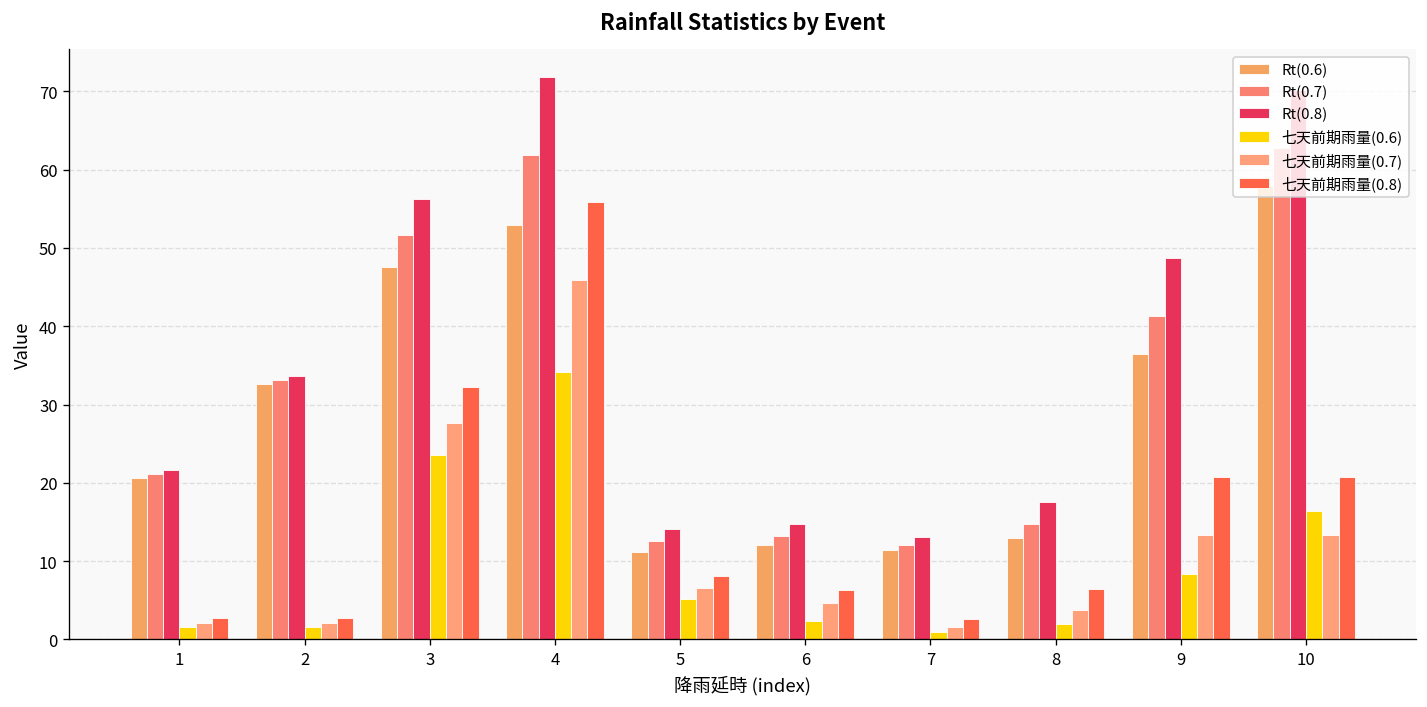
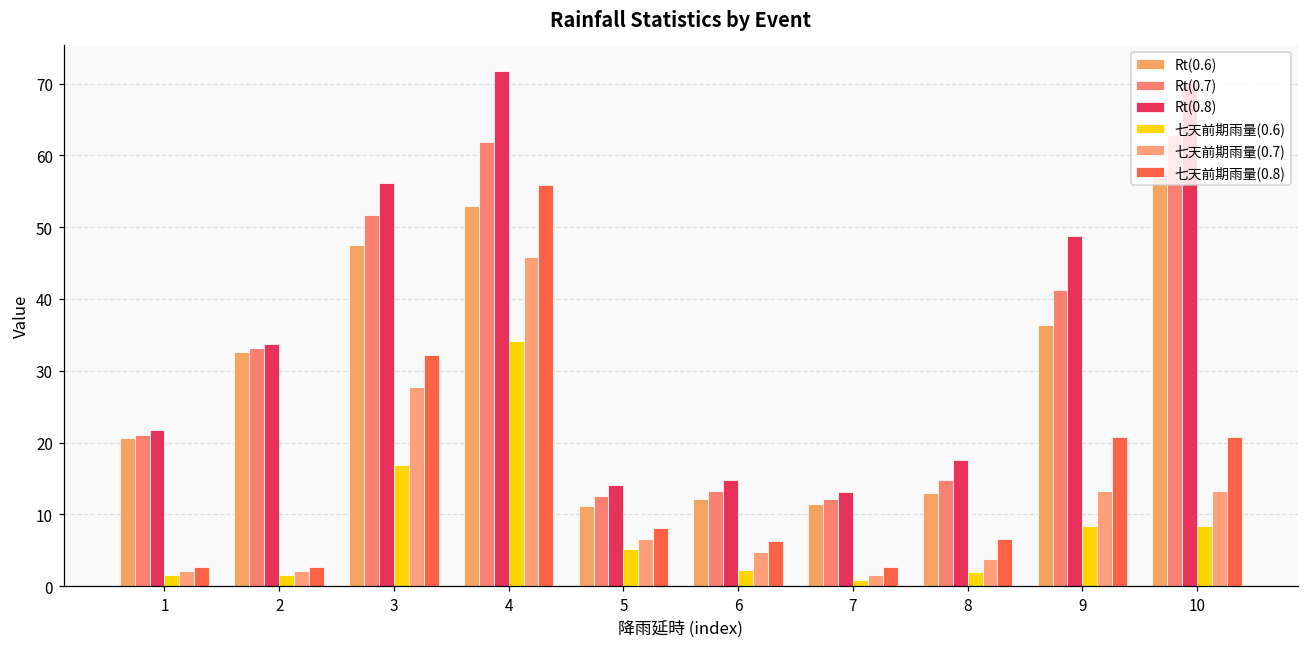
  {
    "七天前期雨量(0.6)": {
      "1": 2,
      "2": 2,
-     "3": 24,
+     "3": 17,
      "4": 34,
      "5": 5,
      "6": 2,
      "7": 1,
      "8": 2,
      "9": 8,
-     "10": 16
+     "10": 8
    }
  }
